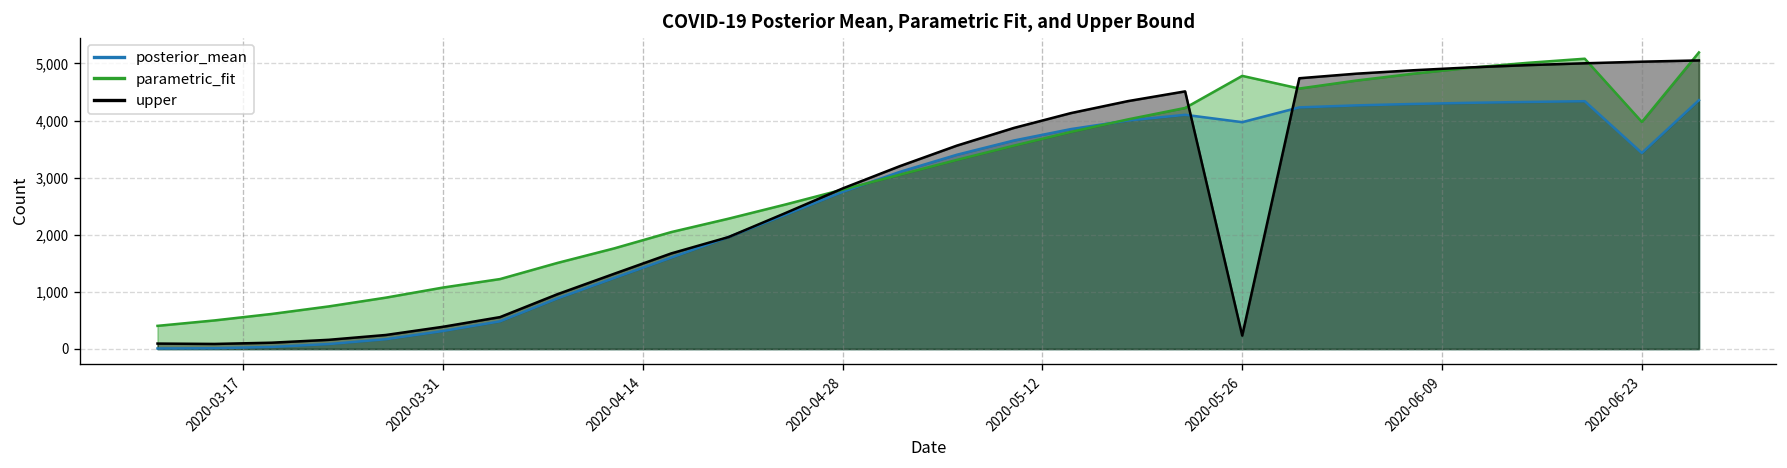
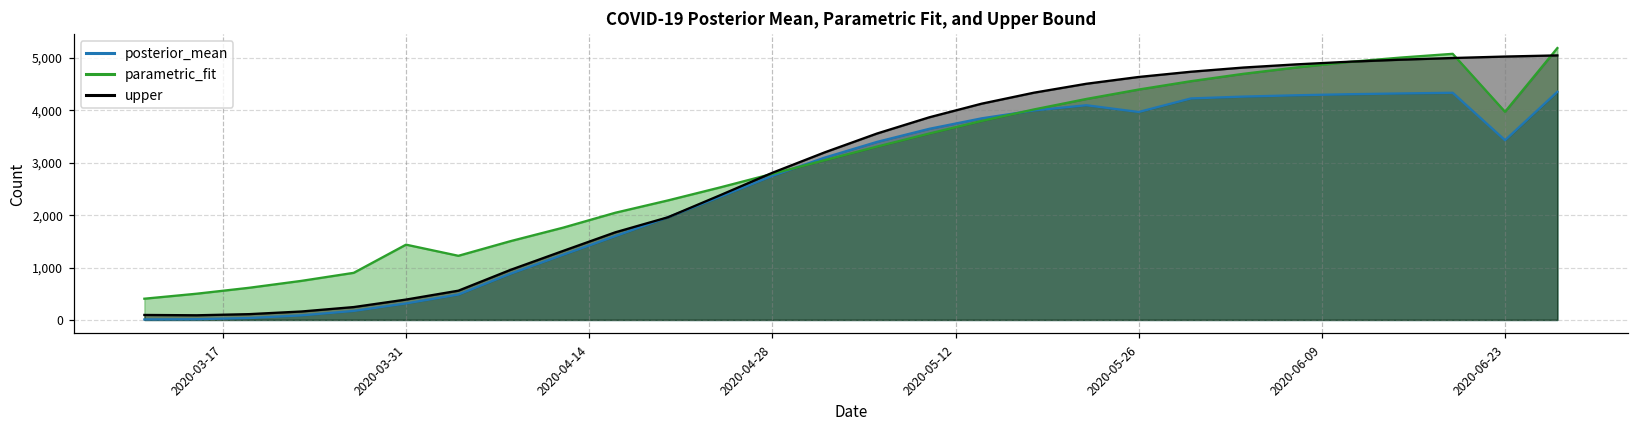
  {
    "posterior_mean": {
      "2020-03-31": "300",
      "2020-05-26": "4,000",
      "2020-06-23": "3,400"
    },
    "parametric_fit": {
-     "2020-03-31": "1,100",
-     "2020-05-26": "4,800",
+     "2020-03-31": "1,400",
+     "2020-05-26": "4,400",
      "2020-06-23": "4,000"
    },
    "upper": {
      "2020-03-31": "400",
-     "2020-05-26": "200",
+     "2020-05-26": "4,600",
      "2020-06-23": "5,000"
    }
  }
